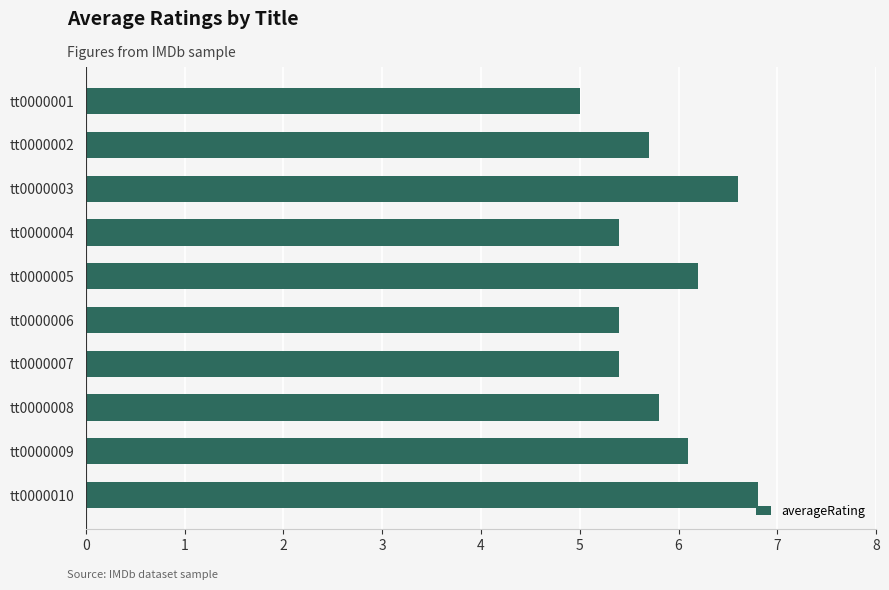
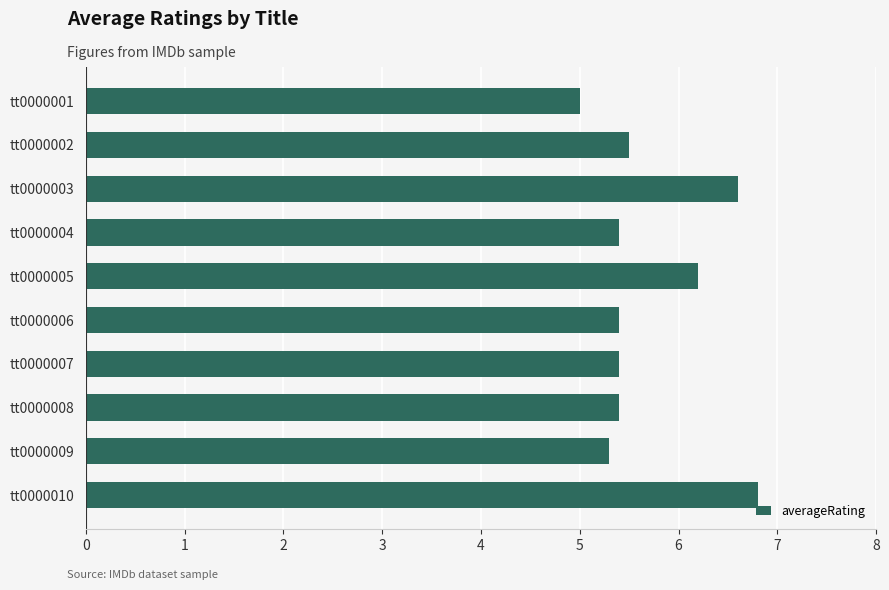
  {
    "tt0000001": 5.0,
-   "tt0000002": 5.7,
+   "tt0000002": 5.5,
    "tt0000003": 6.6,
    "tt0000004": 5.4,
    "tt0000005": 6.2,
    "tt0000006": 5.4,
    "tt0000007": 5.4,
-   "tt0000008": 5.8,
-   "tt0000009": 6.1,
+   "tt0000008": 5.4,
+   "tt0000009": 5.3,
    "tt0000010": 6.8
  }
